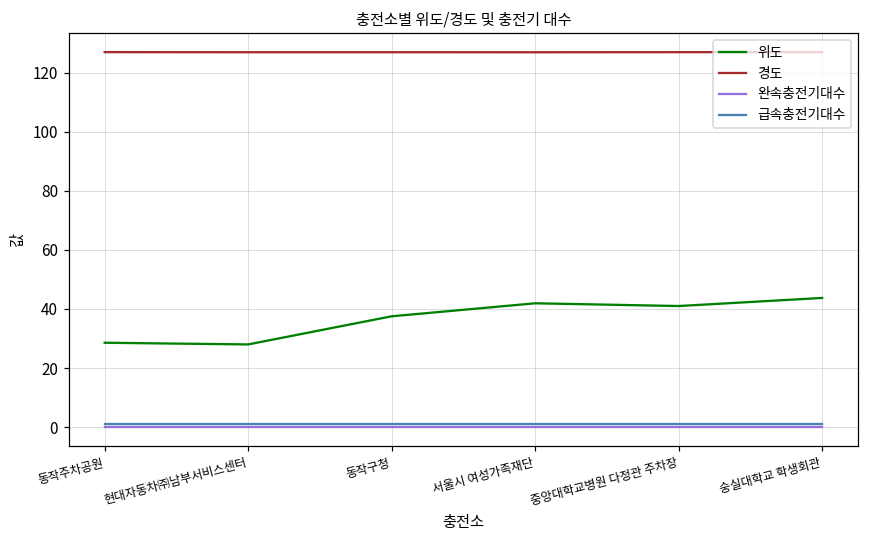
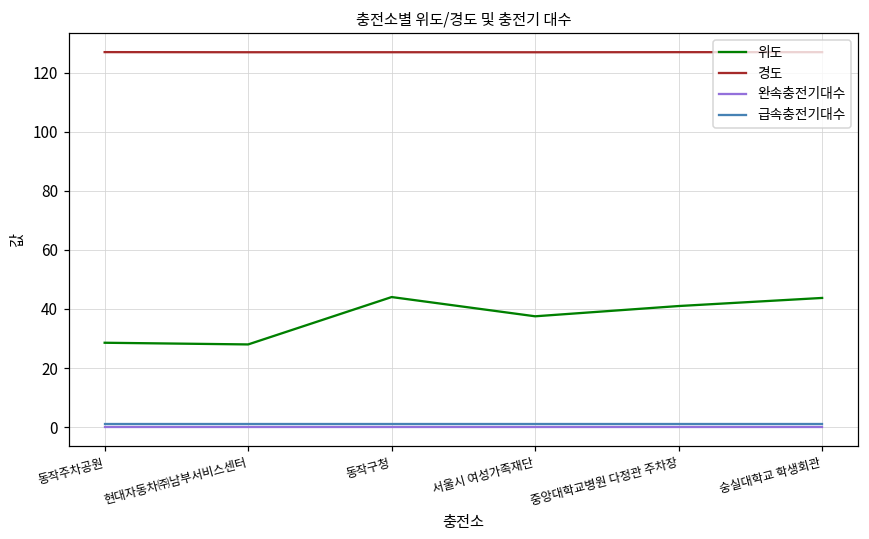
  {
    "위도": {
      "동작주차공원": 29,
      "현대자동차㈜남부서비스센터": 28,
-     "동작구청": 38,
-     "서울시 여성가족재단": 42,
+     "동작구청": 44,
+     "서울시 여성가족재단": 38,
      "중앙대학교병원 다정관 주차장": 41,
      "숭실대학교 학생회관": 44
    },
    "경도": {
      "동작주차공원": 127,
      "현대자동차㈜남부서비스센터": 127,
      "동작구청": 127,
      "서울시 여성가족재단": 127,
      "중앙대학교병원 다정관 주차장": 127
    },
    "완속충전기대수": {
      "동작주차공원": 0,
      "현대자동차㈜남부서비스센터": 0,
      "동작구청": 0,
      "서울시 여성가족재단": 0,
      "중앙대학교병원 다정관 주차장": 0,
      "숭실대학교 학생회관": 0
    },
    "급속충전기대수": {
      "동작주차공원": 1,
      "현대자동차㈜남부서비스센터": 1,
      "동작구청": 1,
      "서울시 여성가족재단": 1,
      "중앙대학교병원 다정관 주차장": 1,
      "숭실대학교 학생회관": 1
    }
  }
